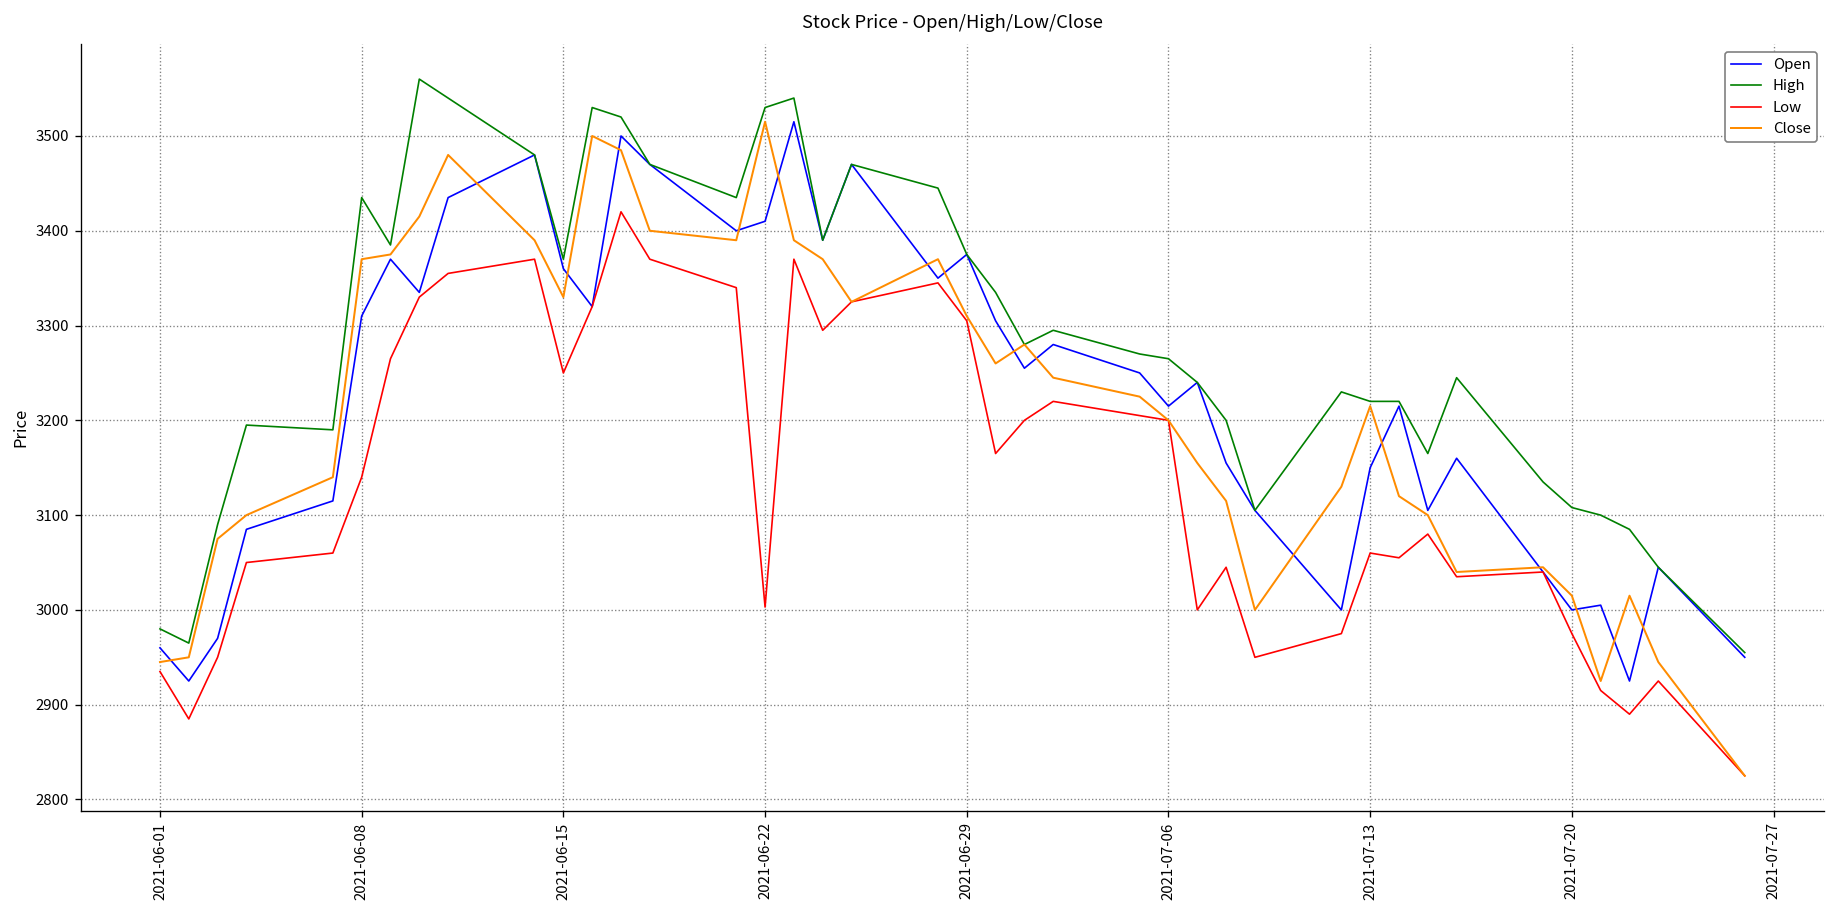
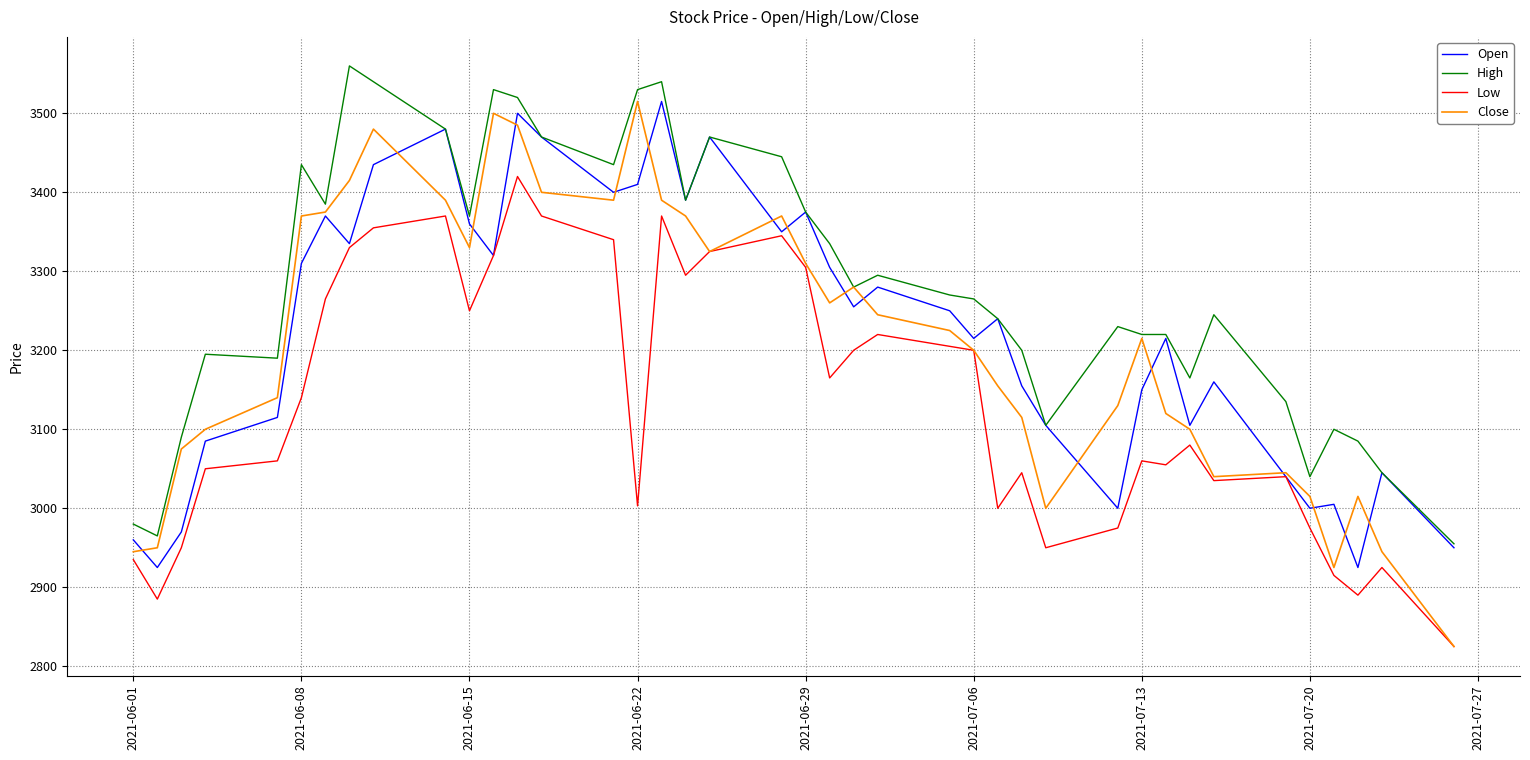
  {
    "Open": {
      "2021-06-01": 2960,
      "2021-06-08": 3310,
      "2021-06-15": 3360,
      "2021-06-22": 3410,
      "2021-07-06": 3220,
      "2021-07-13": 3150,
      "2021-07-20": 3000
    },
    "High": {
      "2021-06-01": 2980,
      "2021-06-08": 3440,
      "2021-06-15": 3370,
      "2021-06-22": 3530,
      "2021-07-06": 3270,
      "2021-07-13": 3220,
-     "2021-07-20": 3110
+     "2021-07-20": 3040
    },
    "Low": {
      "2021-06-01": 2940,
      "2021-06-08": 3140,
      "2021-06-15": 3250,
      "2021-06-22": 3000,
      "2021-06-29": 3310,
      "2021-07-13": 3060,
      "2021-07-20": 2980
    },
    "Close": {
      "2021-06-01": 2950,
      "2021-06-08": 3370,
      "2021-06-15": 3330,
      "2021-06-22": 3520,
      "2021-06-29": 3310,
      "2021-07-13": 3220,
      "2021-07-20": 3020
    }
  }
